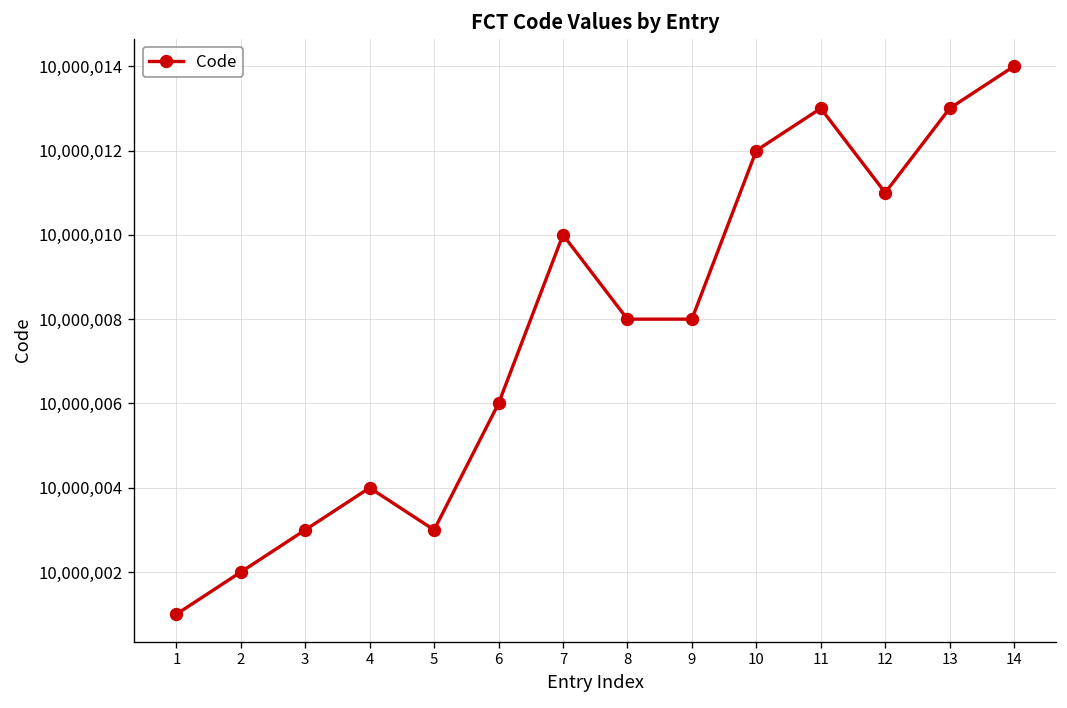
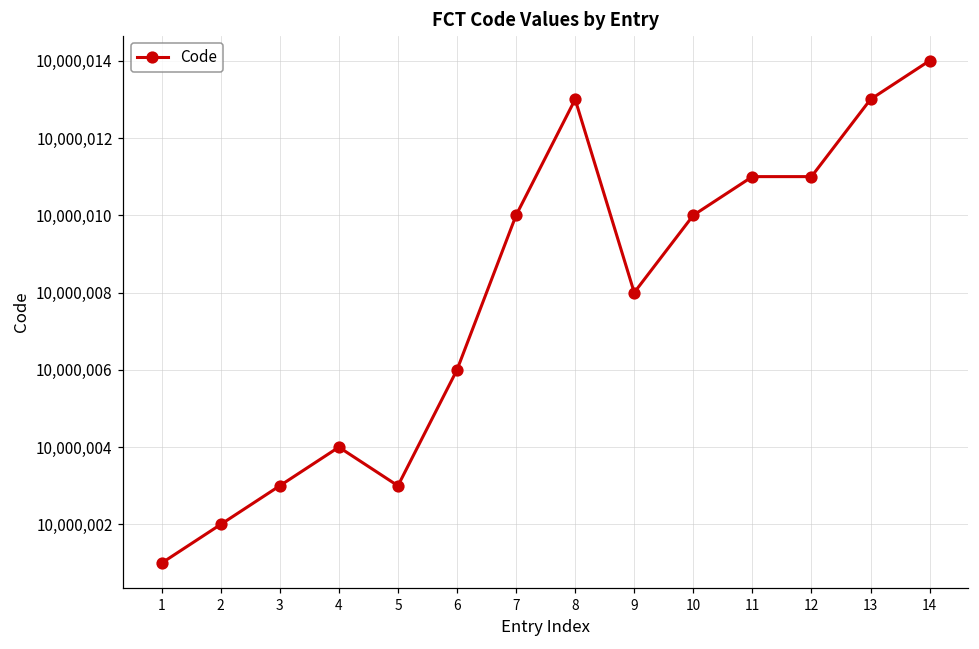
  {
    "1": "10,000,001",
    "2": "10,000,002",
    "3": "10,000,003",
    "4": "10,000,004",
    "5": "10,000,003",
    "6": "10,000,006",
    "7": "10,000,010",
-   "8": "10,000,008",
+   "8": "10,000,013",
    "9": "10,000,008",
-   "10": "10,000,012",
-   "11": "10,000,013",
+   "10": "10,000,010",
+   "11": "10,000,011",
    "12": "10,000,011",
    "13": "10,000,013",
    "14": "10,000,014"
  }
